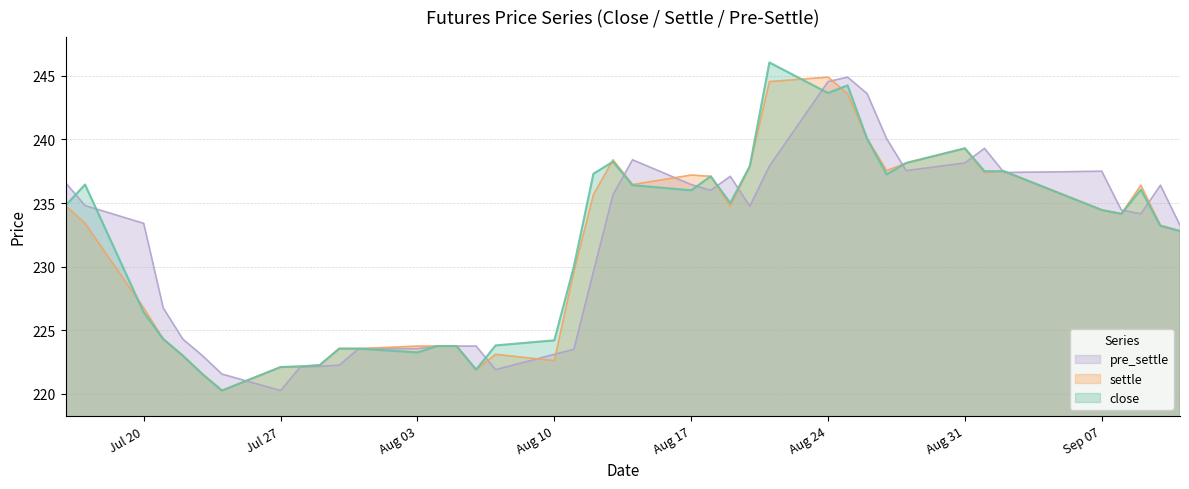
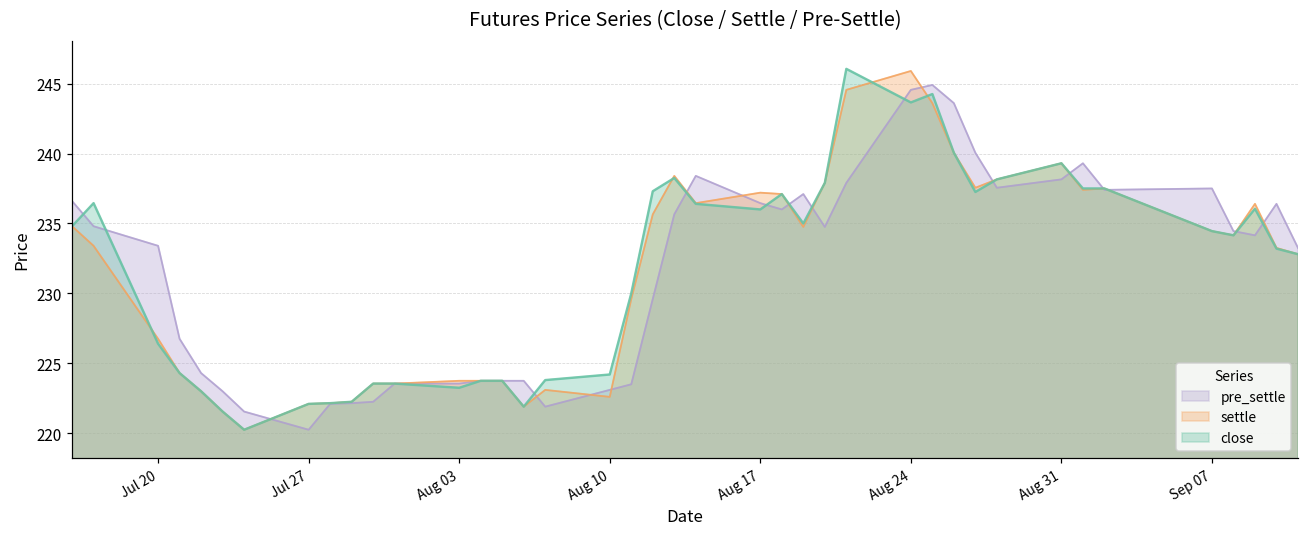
  {
    "settle": {
      "Jul 20": 226.8,
      "Aug 10": 222.6,
      "Aug 17": 237.2,
-     "Aug 24": 244.9
+     "Aug 24": 245.9
    }
  }
